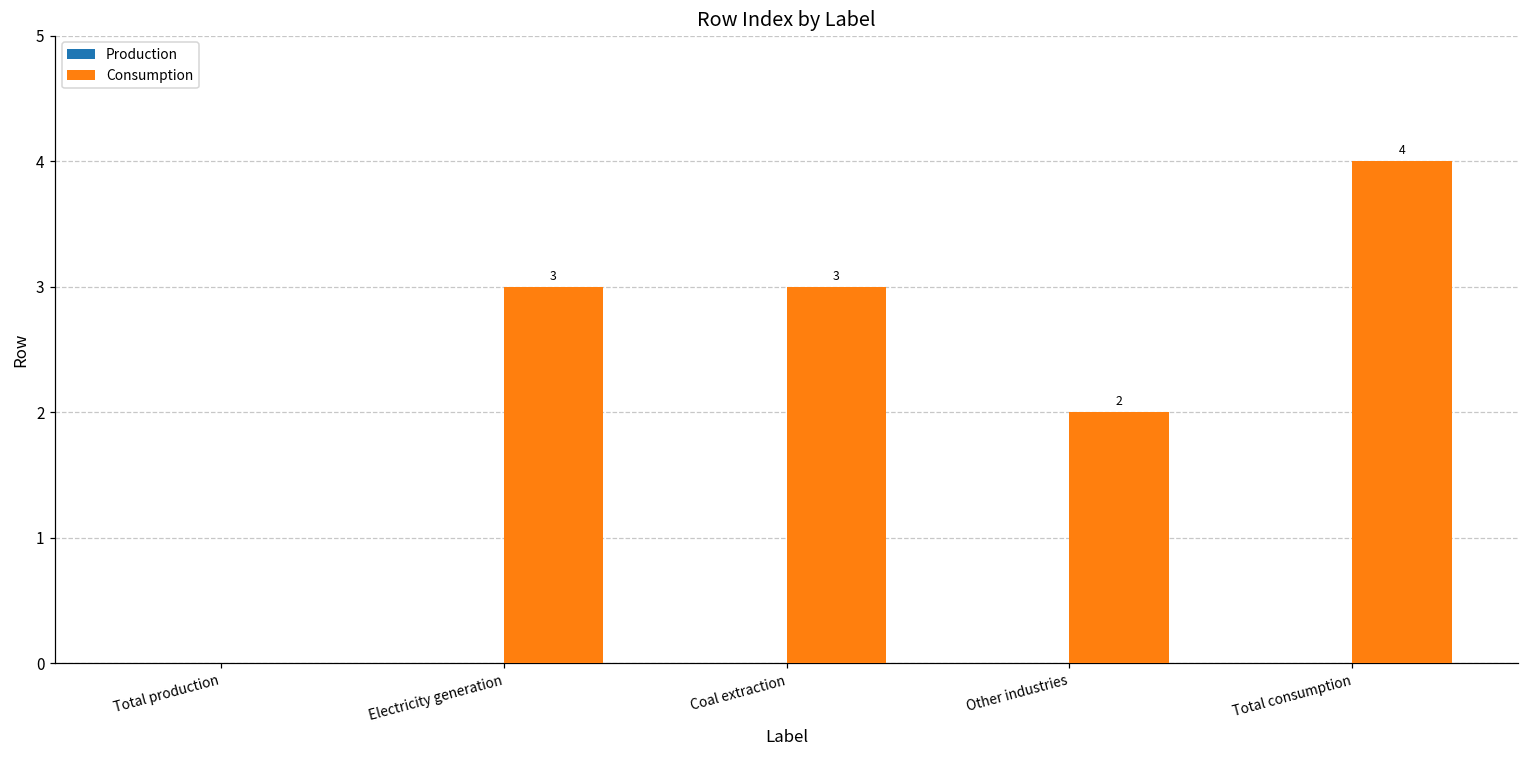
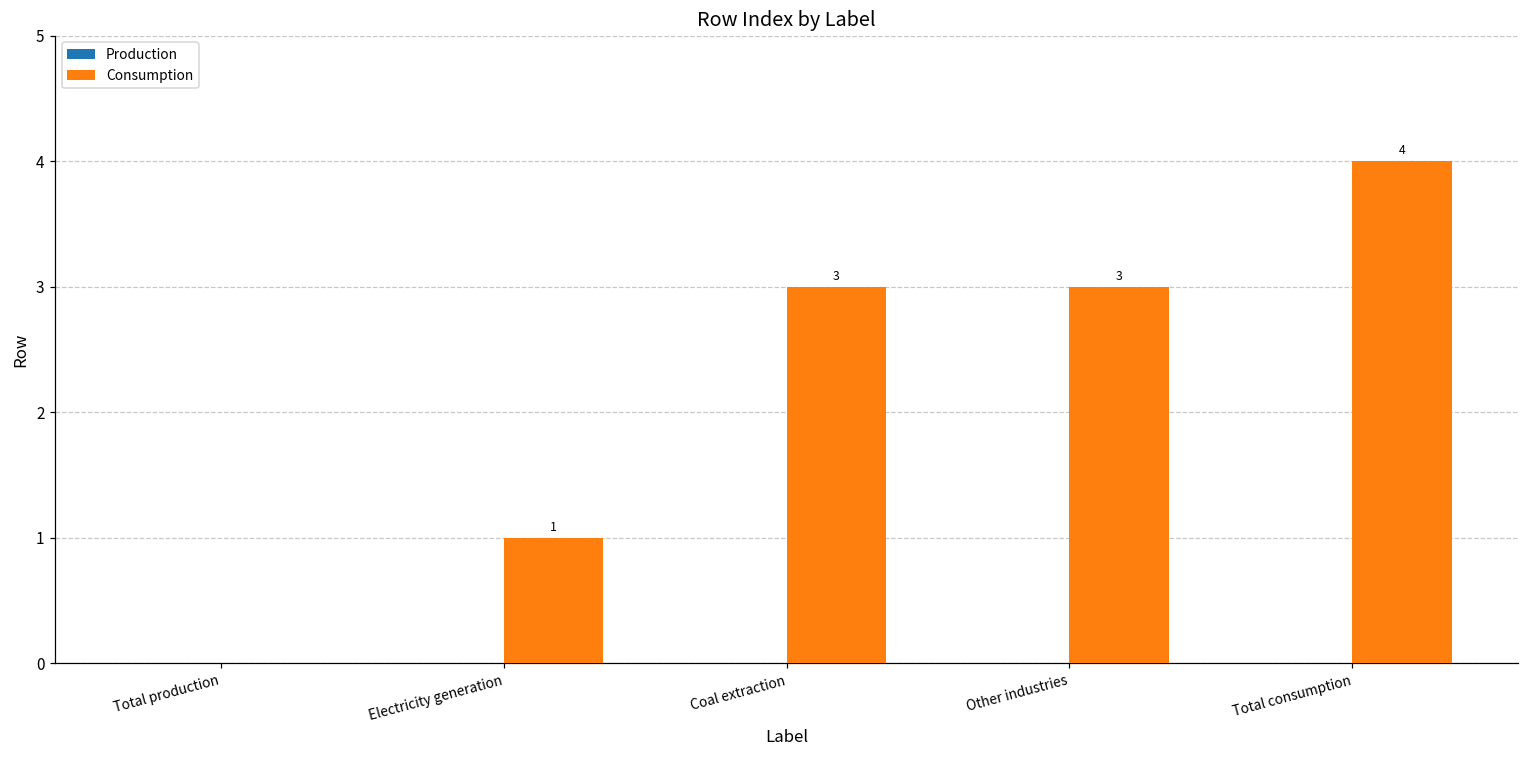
  {
    "Production": {
      "Total production": 0.00,
      "Electricity generation": 0.00,
      "Coal extraction": 0.00,
      "Other industries": 0.00,
      "Total consumption": 0.00
    },
    "Consumption": {
-     "Electricity generation": 3,
+     "Electricity generation": 1,
      "Coal extraction": 3,
-     "Other industries": 2,
+     "Other industries": 3,
      "Total consumption": 4
    }
  }
